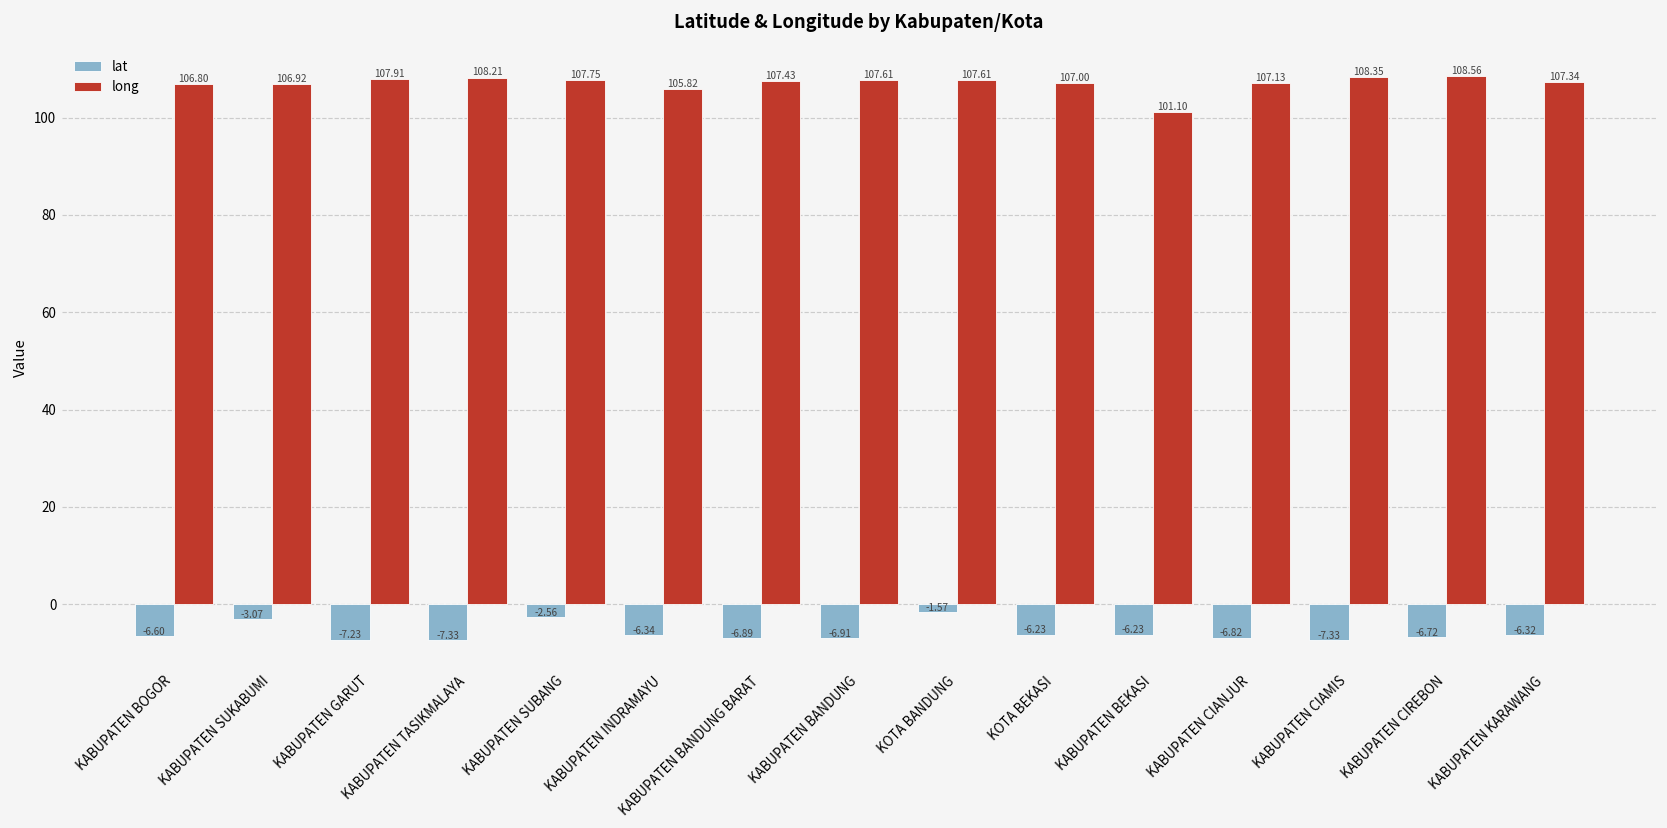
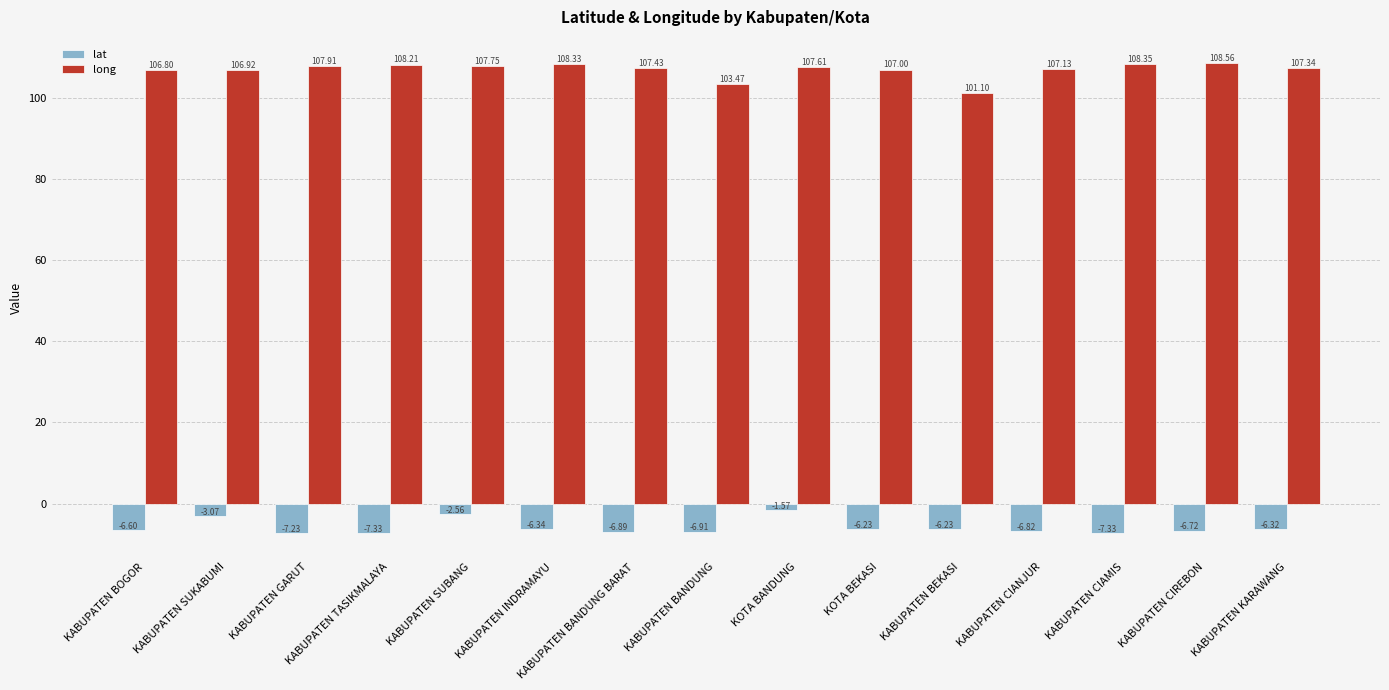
  {
    "lat": {
      "KABUPATEN BOGOR": -6.60,
      "KABUPATEN SUKABUMI": -3.07,
      "KABUPATEN GARUT": -7.23,
      "KABUPATEN TASIKMALAYA": -7.33,
      "KABUPATEN SUBANG": -2.56,
      "KABUPATEN INDRAMAYU": -6.34,
      "KABUPATEN BANDUNG BARAT": -6.89,
      "KABUPATEN BANDUNG": -6.91,
      "KOTA BANDUNG": -1.57,
      "KOTA BEKASI": -6.23,
      "KABUPATEN BEKASI": -6.23,
      "KABUPATEN CIANJUR": -6.82,
      "KABUPATEN CIAMIS": -7.33,
      "KABUPATEN CIREBON": -6.72,
      "KABUPATEN KARAWANG": -6.32
    },
    "long": {
      "KABUPATEN BOGOR": 106.80,
      "KABUPATEN SUKABUMI": 106.92,
      "KABUPATEN GARUT": 107.91,
      "KABUPATEN TASIKMALAYA": 108.21,
      "KABUPATEN SUBANG": 107.75,
-     "KABUPATEN INDRAMAYU": 105.82,
+     "KABUPATEN INDRAMAYU": 108.33,
      "KABUPATEN BANDUNG BARAT": 107.43,
-     "KABUPATEN BANDUNG": 107.61,
+     "KABUPATEN BANDUNG": 103.47,
      "KOTA BANDUNG": 107.61,
      "KOTA BEKASI": 107.00,
      "KABUPATEN BEKASI": 101.10,
      "KABUPATEN CIANJUR": 107.13,
      "KABUPATEN CIAMIS": 108.35,
      "KABUPATEN CIREBON": 108.56,
      "KABUPATEN KARAWANG": 107.34
    }
  }
